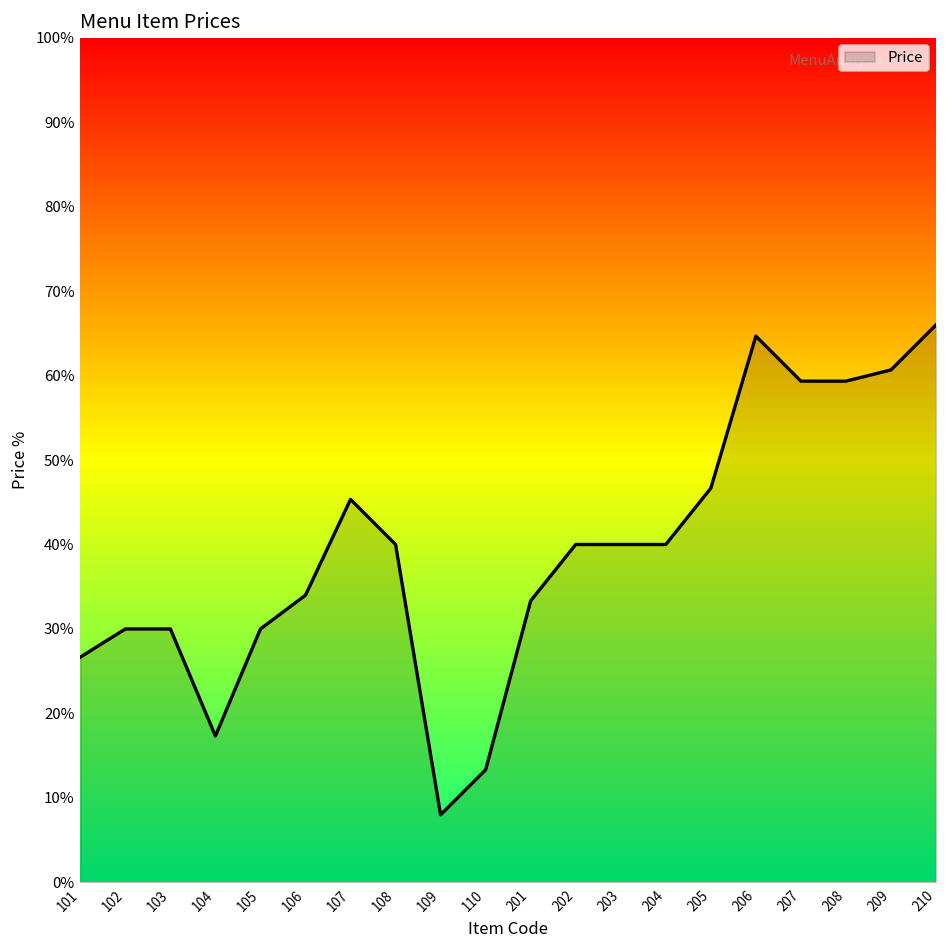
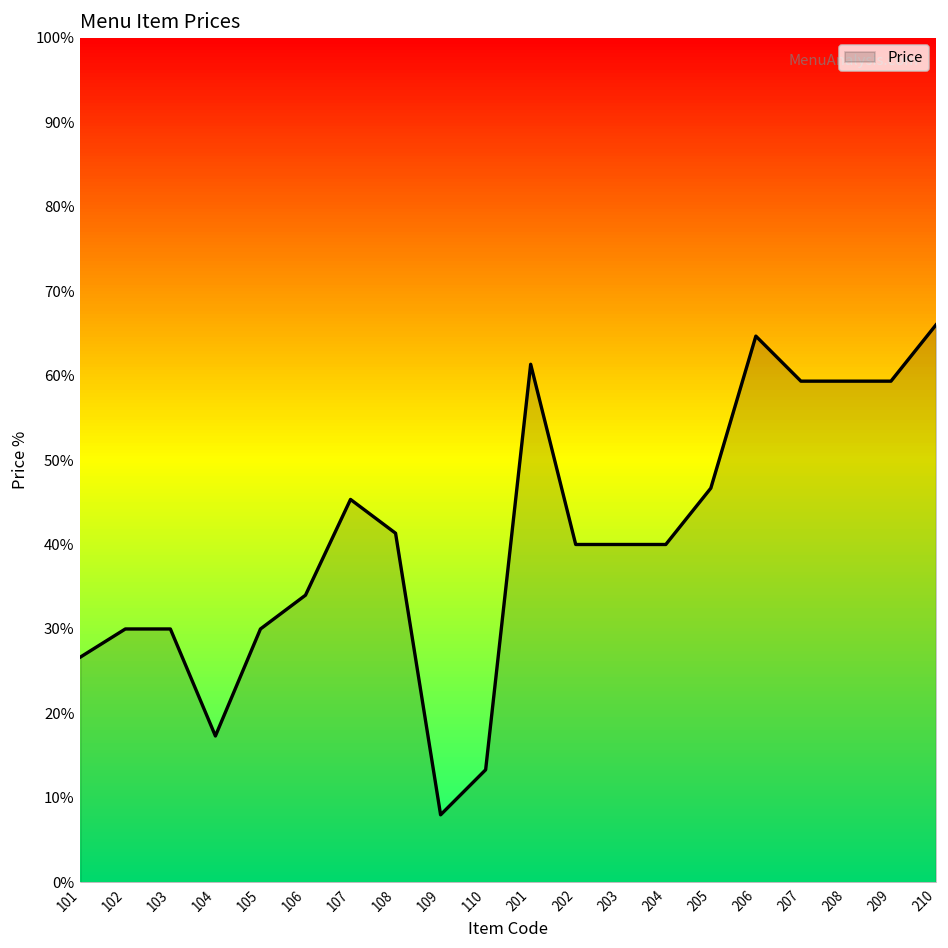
  {
    "101": "27%",
    "102": "30%",
    "103": "30%",
    "104": "17%",
    "105": "30%",
    "106": "34%",
    "107": "45%",
-   "108": "40%",
+   "108": "41%",
    "109": "8%",
    "110": "13%",
-   "201": "33%",
+   "201": "61%",
    "202": "40%",
    "203": "40%",
    "204": "40%",
    "205": "47%",
    "206": "65%",
    "207": "59%",
    "208": "59%",
-   "209": "61%",
+   "209": "59%",
    "210": "66%"
  }
